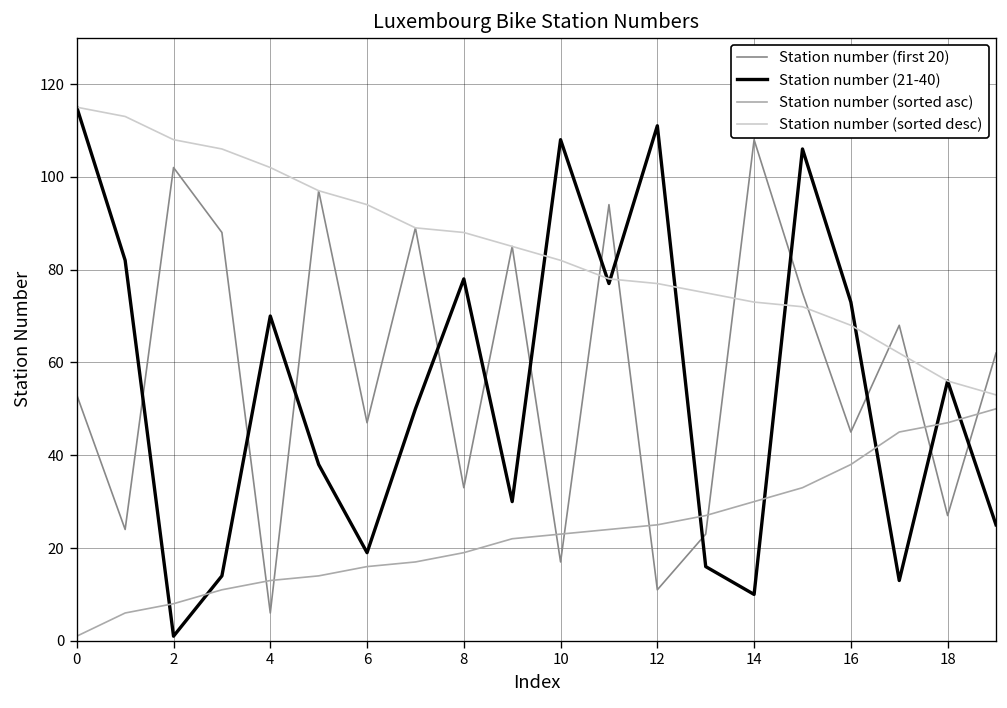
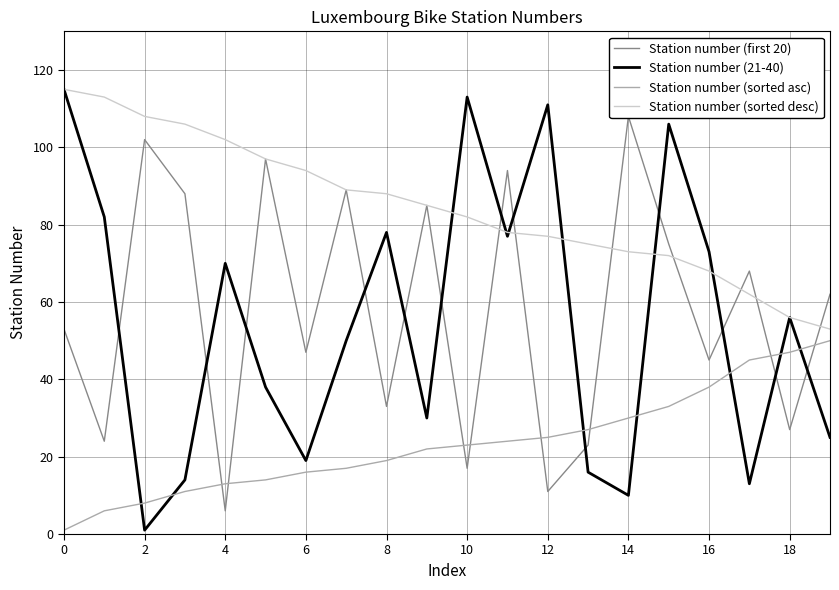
  {
    "Station number (21-40)": {
      "2": 1,
      "4": 70,
      "6": 19,
      "8": 78,
-     "10": 108,
+     "10": 113,
      "12": 111,
      "14": 10,
      "16": 73
    }
  }
